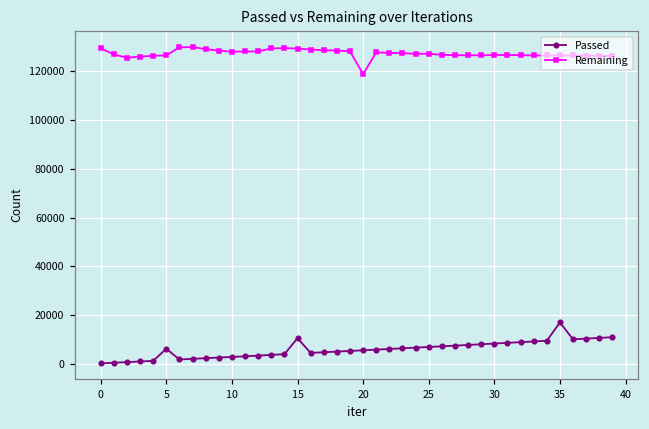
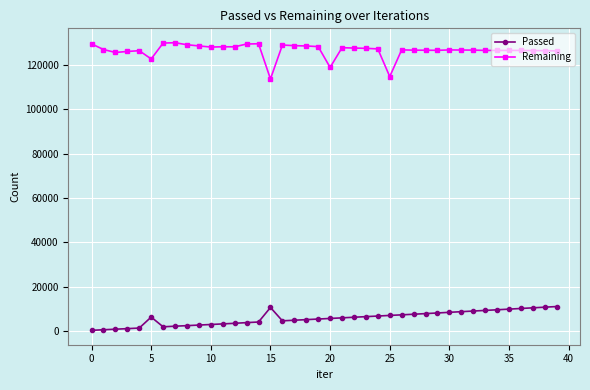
  {
    "Passed": {
      "0": 0,
      "5": 6000,
      "10": 3000,
      "15": 11000,
      "20": 6000,
      "25": 7000,
      "30": 8000,
-     "35": 17000
+     "35": 10000
    },
    "Remaining": {
      "0": 129000,
-     "5": 127000,
+     "5": 123000,
      "10": 128000,
-     "15": 129000,
+     "15": 114000,
      "20": 119000,
-     "25": 127000,
+     "25": 115000,
      "30": 127000
    }
  }
